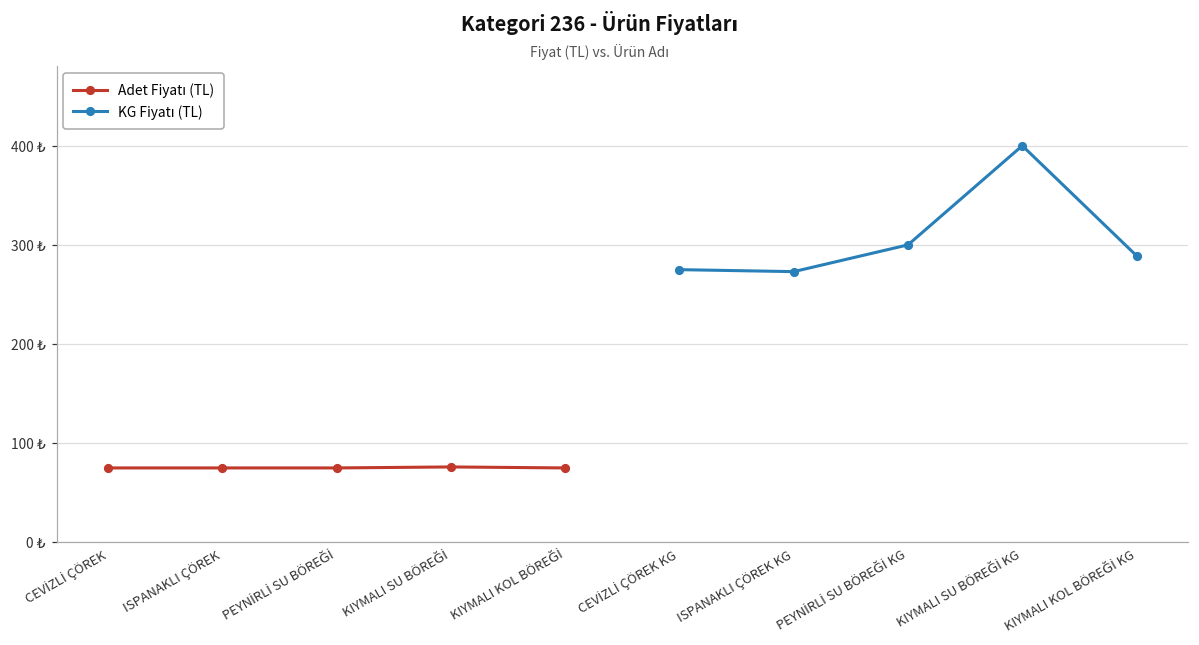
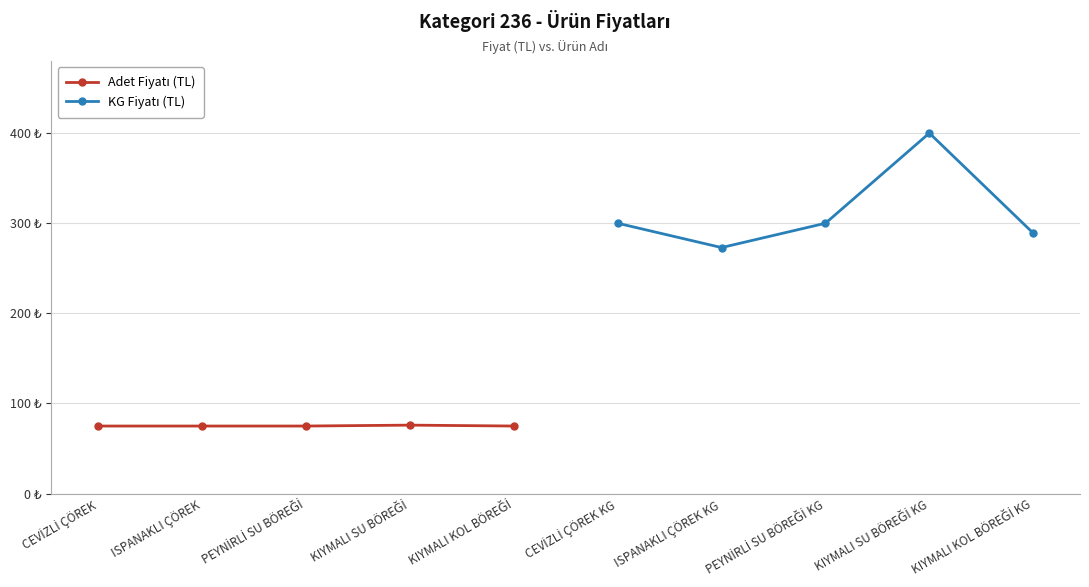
  {
    "Adet Fiyatı (TL)": {
      "CEVİZLİ ÇÖREK": "80 ₺",
      "ISPANAKLI ÇÖREK": "80 ₺",
      "PEYNİRLİ SU BÖREĞİ": "80 ₺",
      "KIYMALI SU BÖREĞİ": "80 ₺",
      "KIYMALI KOL BÖREĞİ": "80 ₺"
    },
    "KG Fiyatı (TL)": {
-     "CEVİZLİ ÇÖREK KG": "280 ₺",
+     "CEVİZLİ ÇÖREK KG": "300 ₺",
      "ISPANAKLI ÇÖREK KG": "270 ₺",
      "PEYNİRLİ SU BÖREĞİ KG": "300 ₺",
      "KIYMALI SU BÖREĞİ KG": "400 ₺",
      "KIYMALI KOL BÖREĞİ KG": "290 ₺"
    }
  }
